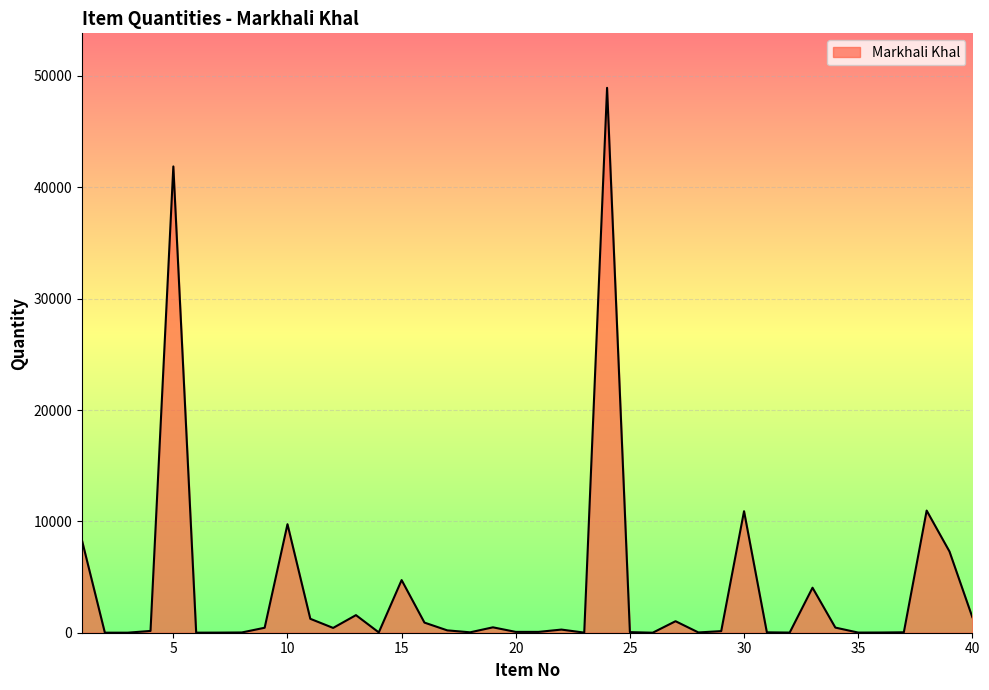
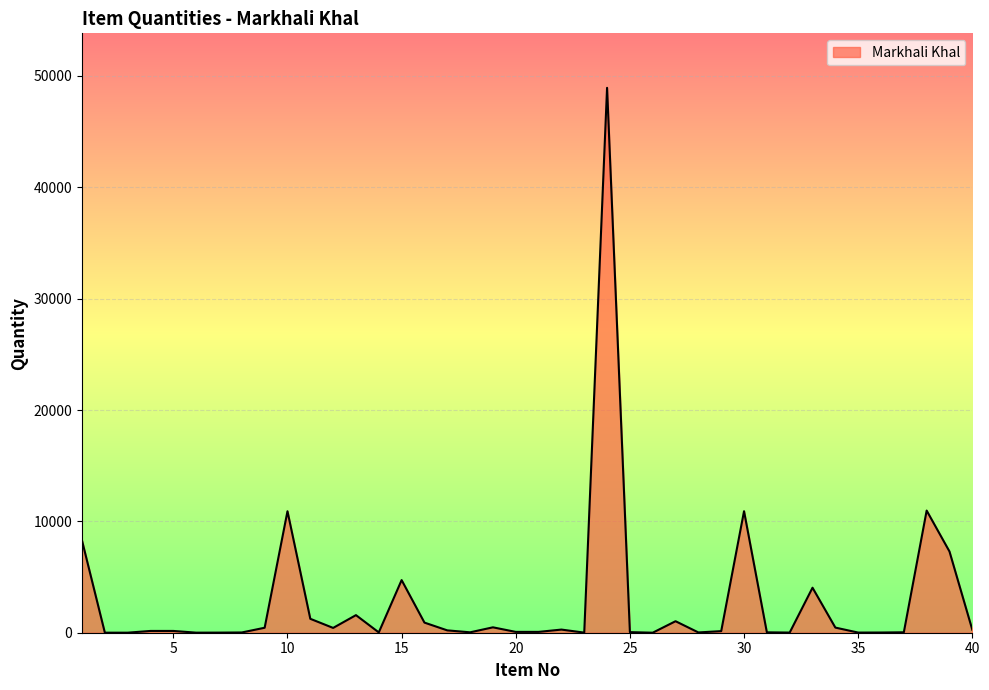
  {
-   "5": 41900,
-   "10": 9700,
+   "5": 200,
+   "10": 10900,
    "15": 4700,
    "20": 100,
    "25": 100,
    "30": 10900,
    "35": 0,
-   "40": 1400
+   "40": 300
  }
